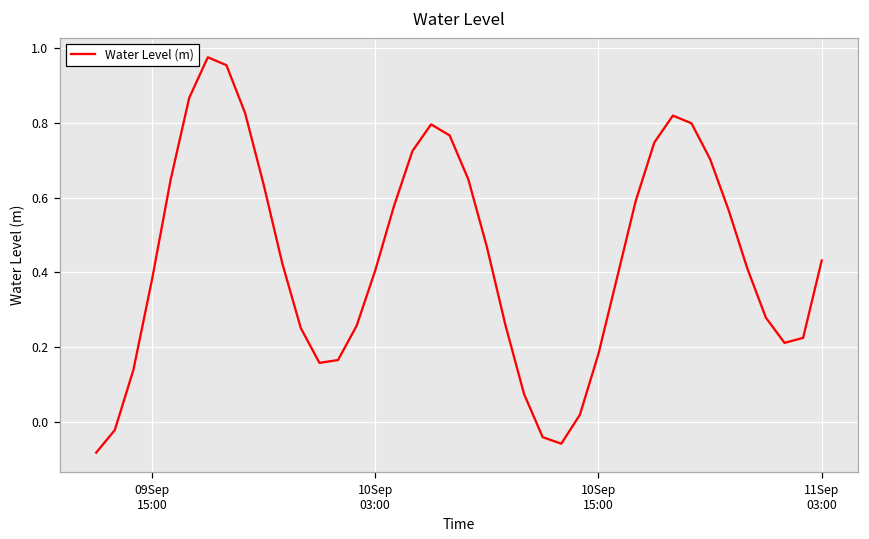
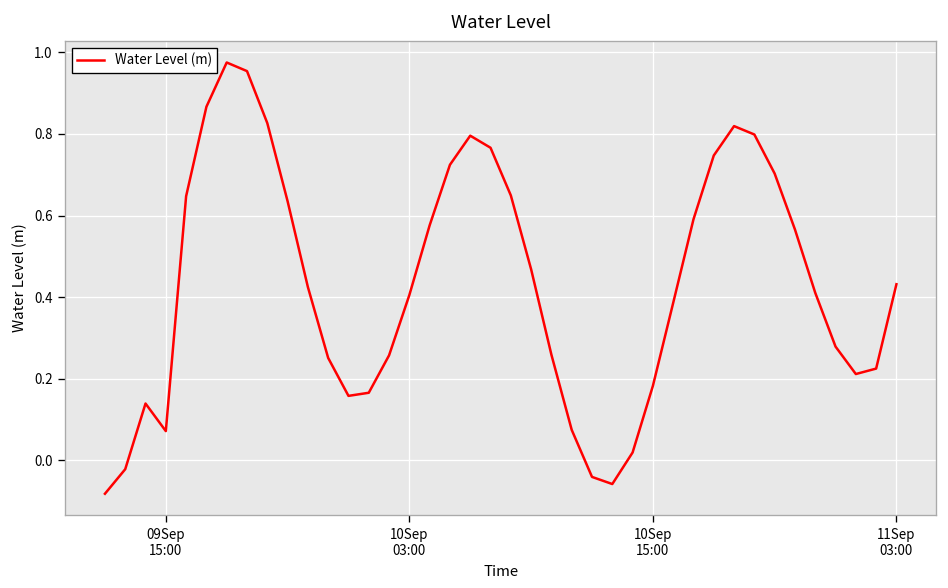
  {
-   "09Sep 15:00": 0.38,
+   "09Sep 15:00": 0.07,
    "10Sep 03:00": 0.41,
    "10Sep 15:00": 0.18,
    "11Sep 03:00": 0.43
  }
